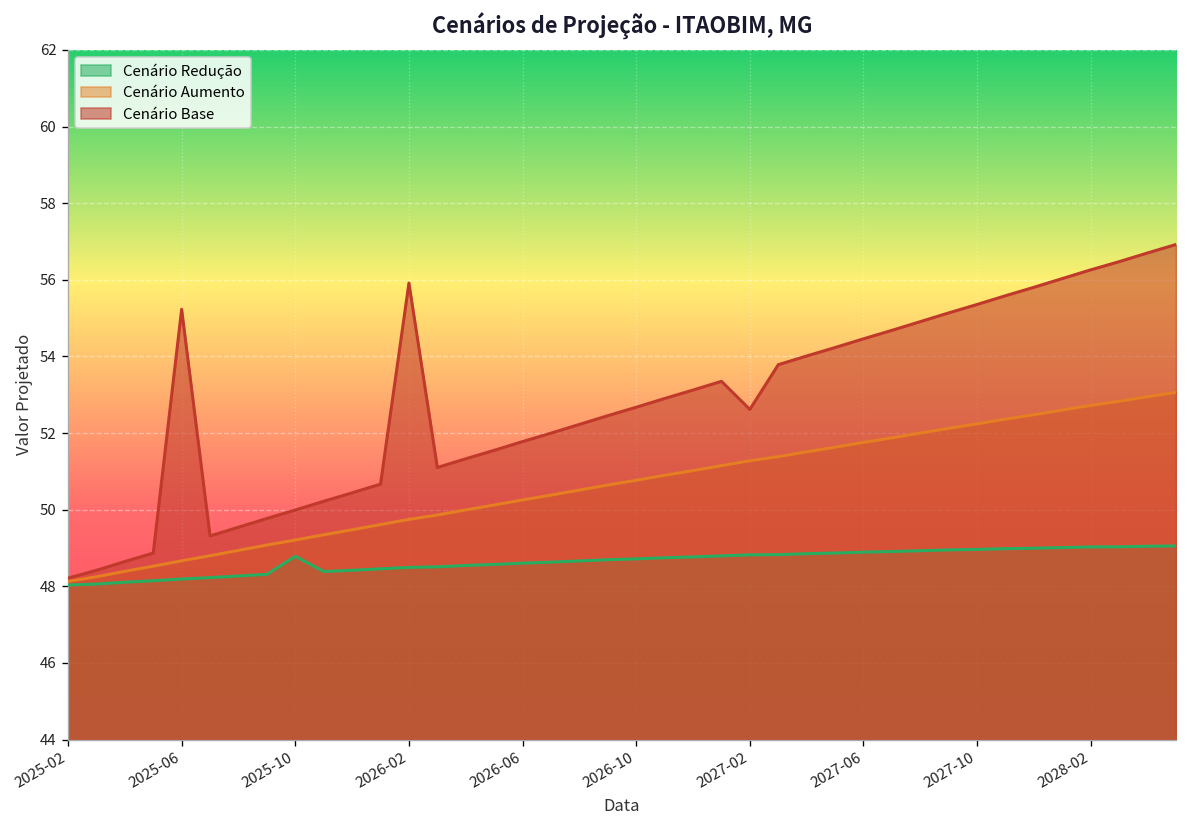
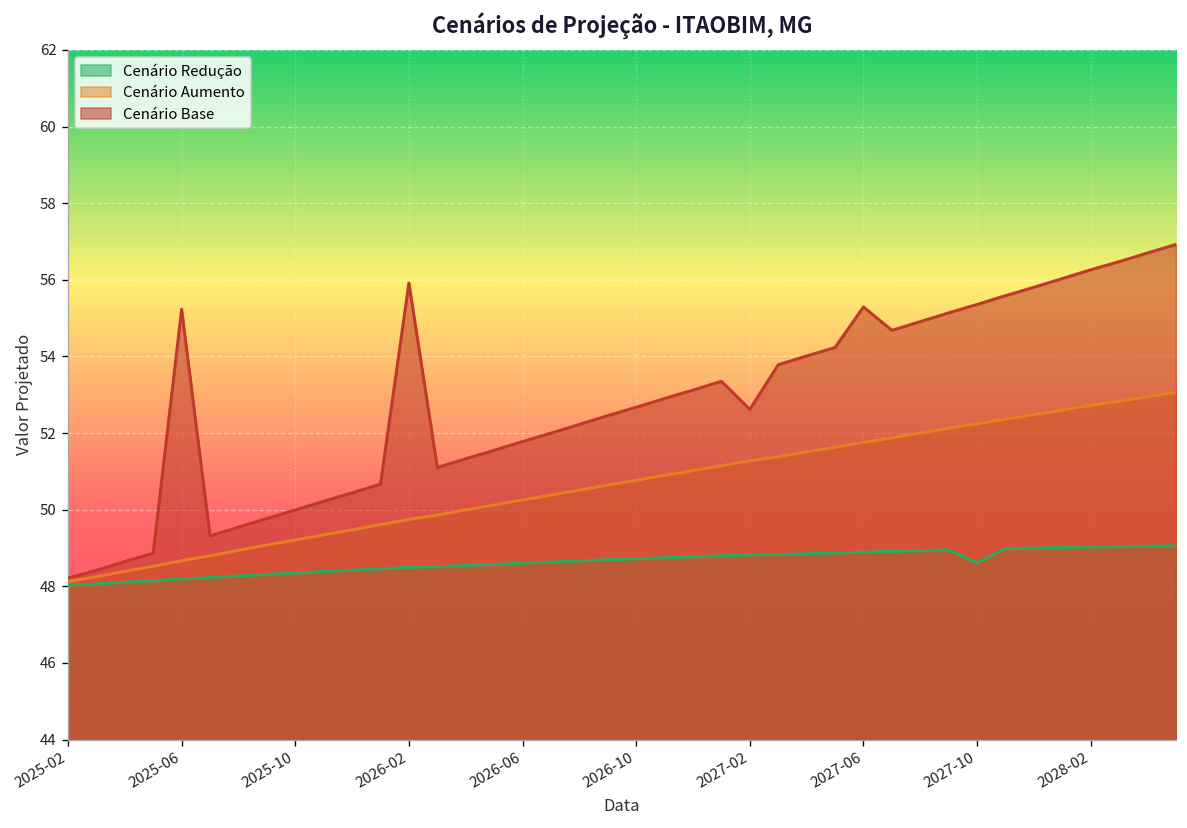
  {
    "Cenário Redução": {
      "2025-02": 48.0,
      "2025-06": 48.2,
-     "2025-10": 48.8,
+     "2025-10": 48.3,
      "2026-02": 48.5,
      "2026-06": 48.6,
      "2026-10": 48.7,
      "2027-02": 48.8,
      "2027-06": 48.9,
-     "2027-10": 49.0,
+     "2027-10": 48.6,
      "2028-02": 49.0
    },
    "Cenário Aumento": {
      "2025-02": 48.1,
      "2025-06": 48.7,
      "2025-10": 49.2,
      "2026-02": 49.7,
      "2026-06": 50.3,
      "2026-10": 50.8,
      "2027-02": 51.3,
      "2027-06": 51.8,
      "2027-10": 52.2,
      "2028-02": 52.7
    },
    "Cenário Base": {
      "2025-02": 48.2,
      "2025-06": 55.2,
      "2025-10": 50.0,
      "2026-02": 55.9,
      "2026-06": 51.8,
      "2026-10": 52.7,
      "2027-02": 52.6,
-     "2027-06": 54.5,
+     "2027-06": 55.3,
      "2027-10": 55.4,
      "2028-02": 56.3
    }
  }
